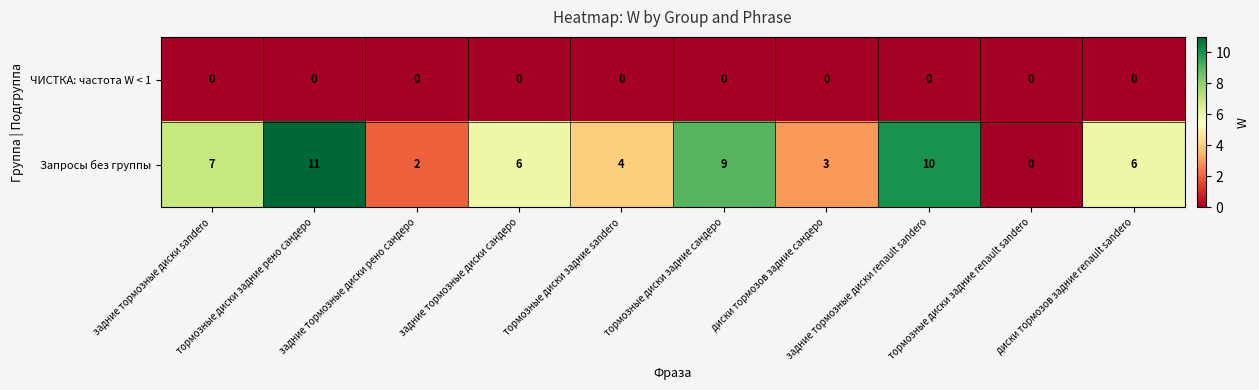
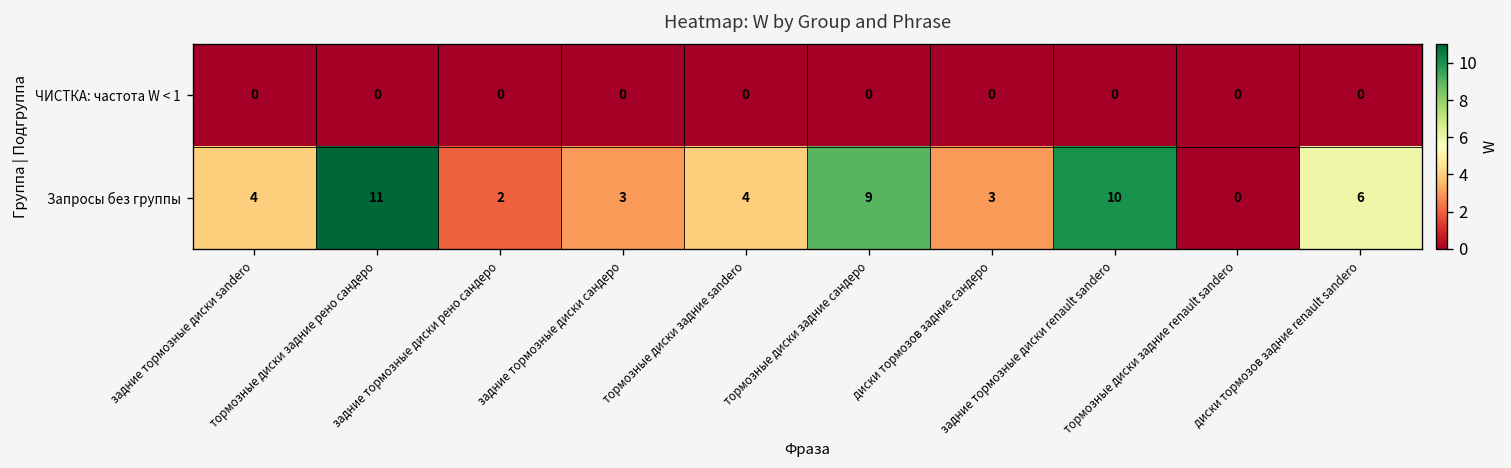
  {
    "ЧИСТКА: частота W < 1": {
      "задние тормозные диски sandero": 0,
      "тормозные диски задние рено сандеро": 0,
      "задние тормозные диски рено сандеро": 0,
      "задние тормозные диски сандеро": 0,
      "тормозные диски задние sandero": 0,
      "тормозные диски задние сандеро": 0,
      "диски тормозов задние сандеро": 0,
      "задние тормозные диски renault sandero": 0,
      "тормозные диски задние renault sandero": 0,
      "диски тормозов задние renault sandero": 0
    },
    "Запросы без группы": {
-     "задние тормозные диски sandero": 7,
+     "задние тормозные диски sandero": 4,
      "тормозные диски задние рено сандеро": 11,
      "задние тормозные диски рено сандеро": 2,
-     "задние тормозные диски сандеро": 6,
+     "задние тормозные диски сандеро": 3,
      "тормозные диски задние sandero": 4,
      "тормозные диски задние сандеро": 9,
      "диски тормозов задние сандеро": 3,
      "задние тормозные диски renault sandero": 10,
      "тормозные диски задние renault sandero": 0,
      "диски тормозов задние renault sandero": 6
    }
  }
